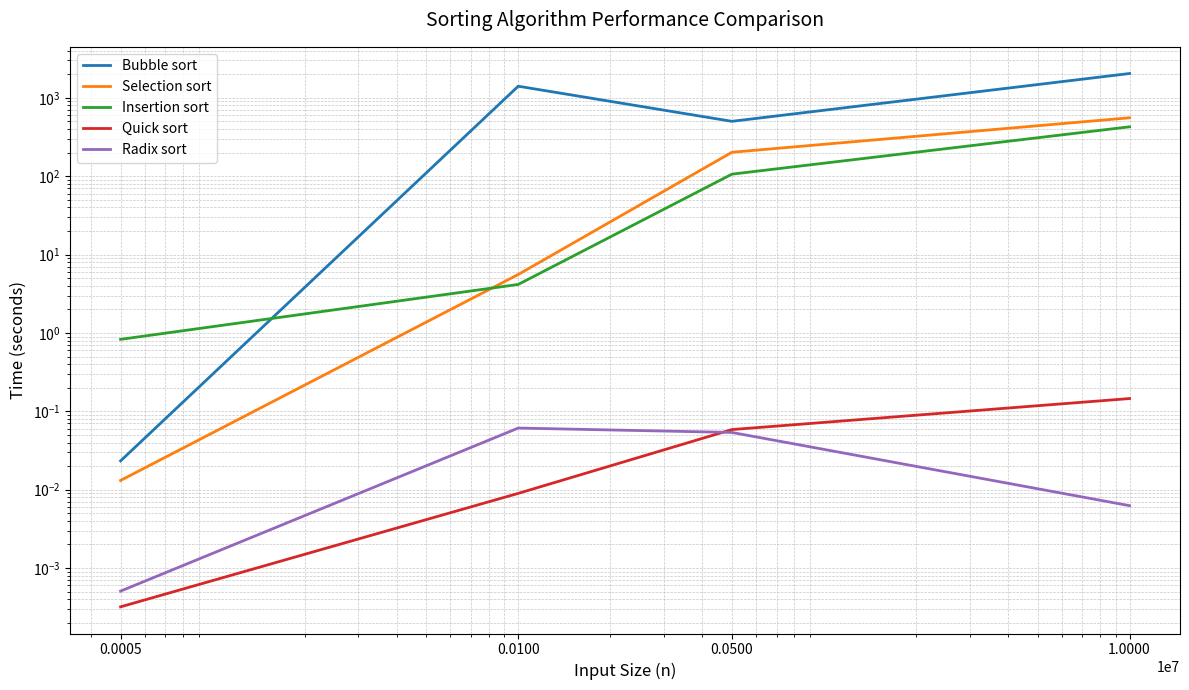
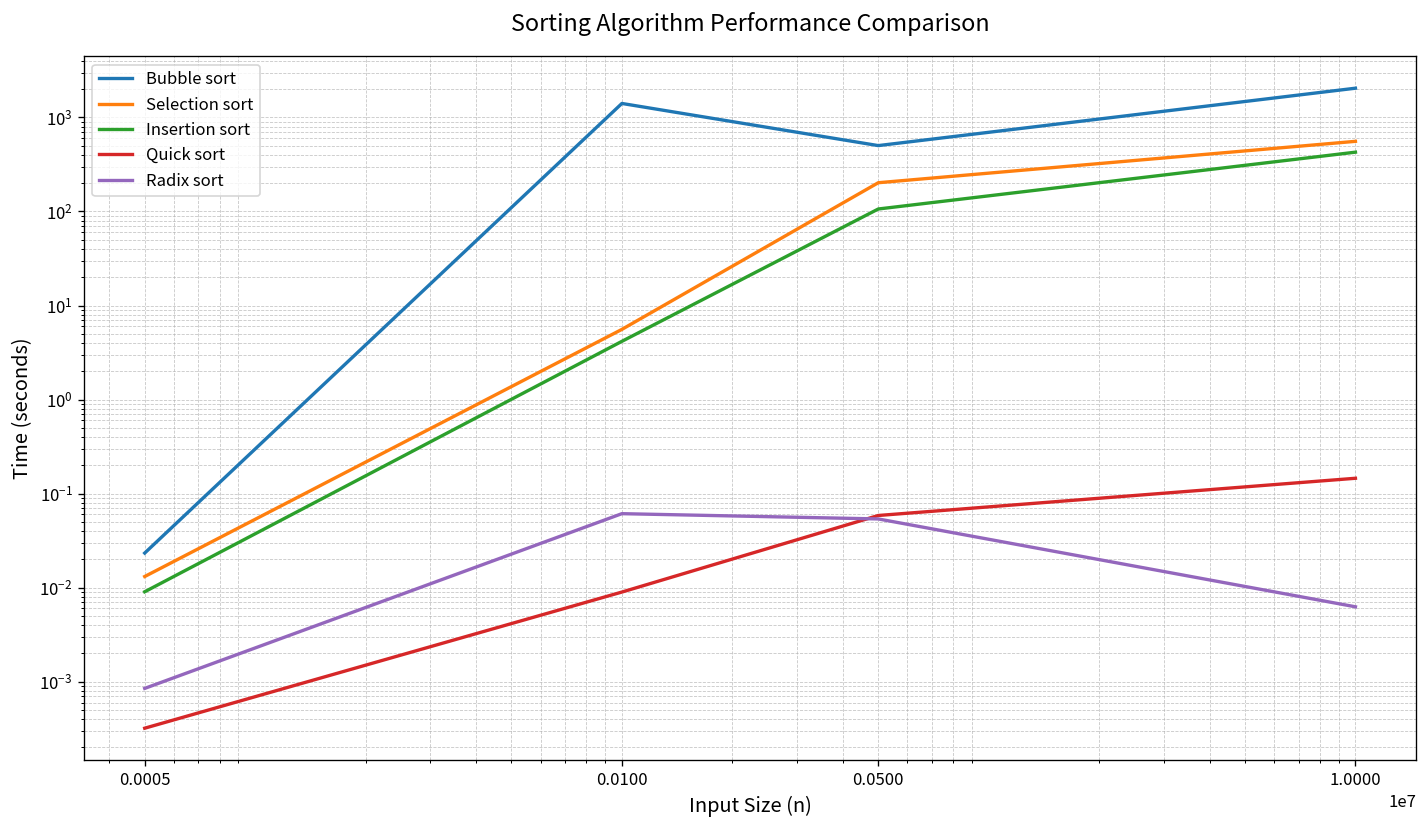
  {
    "Bubble sort": {
      "0.0005": 0.023,
      "0.0100": 1400,
      "0.0500": 500,
      "1.0000": 2000
    },
    "Selection sort": {
      "0.0005": 0.013,
      "0.0100": 6,
      "0.0500": 200,
      "1.0000": 600
    },
    "Insertion sort": {
-     "0.0005": 0.8,
+     "0.0005": 0.009,
      "0.0100": 4,
      "0.0500": 110,
      "1.0000": 400
    },
    "Quick sort": {
      "0.0005": 0.0003,
      "0.0100": 0.009,
      "0.0500": 0.06,
      "1.0000": 0.15
    },
    "Radix sort": {
-     "0.0005": 0.0005,
+     "0.0005": 0.0008,
      "0.0100": 0.06,
      "0.0500": 0.05,
      "1.0000": 0.006
    }
  }
